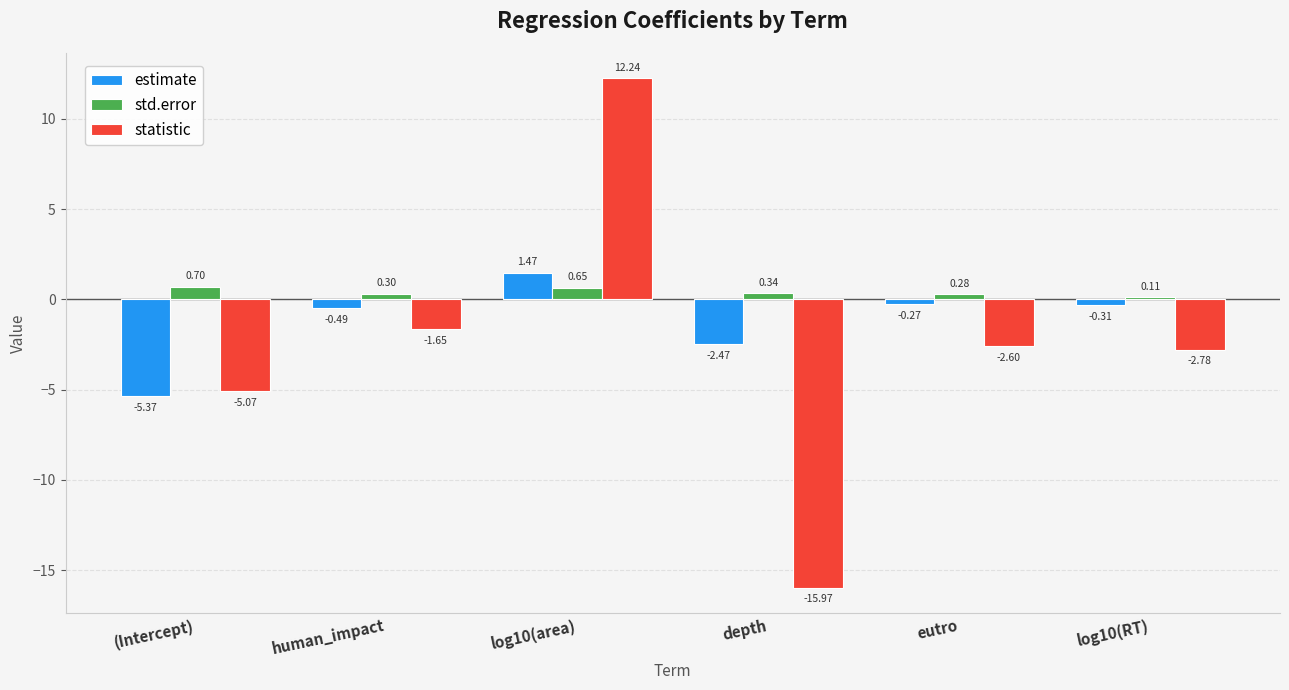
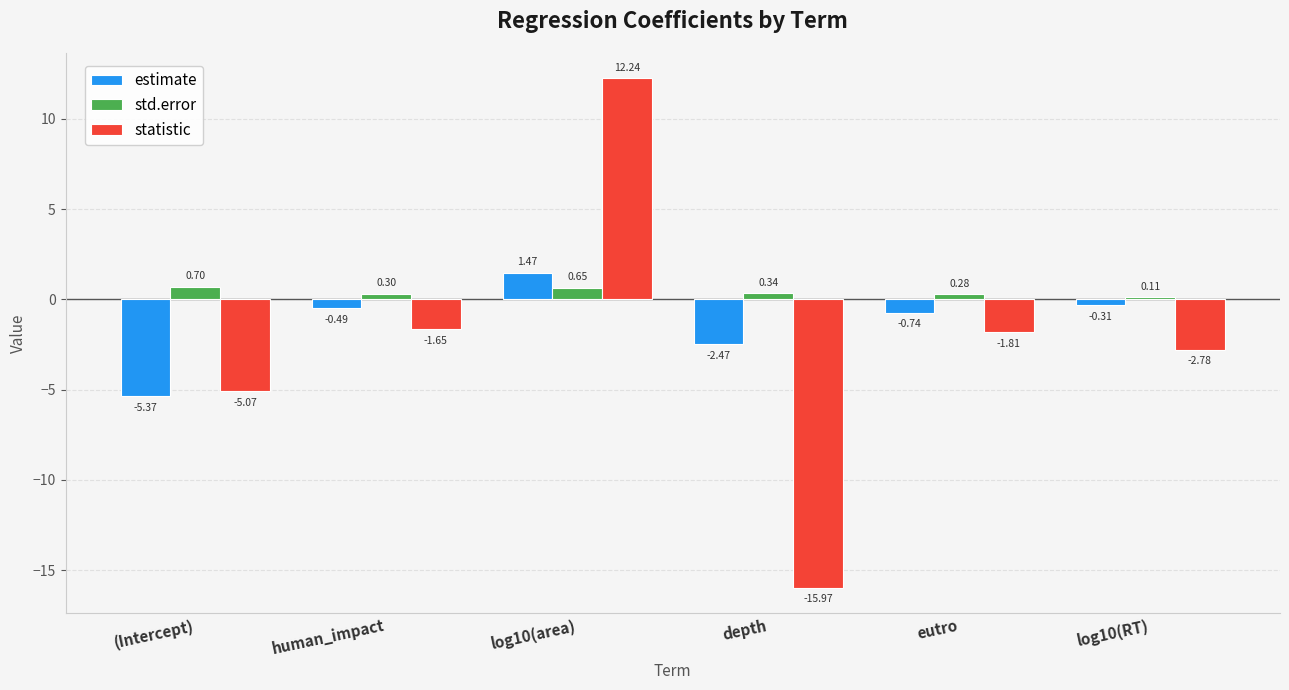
  {
    "estimate": {
      "(Intercept)": -5.37,
      "human_impact": -0.49,
      "log10(area)": 1.47,
      "depth": -2.47,
-     "eutro": -0.27,
+     "eutro": -0.74,
      "log10(RT)": -0.31
    },
    "std.error": {
      "(Intercept)": 0.70,
      "human_impact": 0.30,
      "log10(area)": 0.65,
      "depth": 0.34,
      "eutro": 0.28,
      "log10(RT)": 0.11
    },
    "statistic": {
      "(Intercept)": -5.07,
      "human_impact": -1.65,
      "log10(area)": 12.24,
      "depth": -15.97,
-     "eutro": -2.60,
+     "eutro": -1.81,
      "log10(RT)": -2.78
    }
  }
